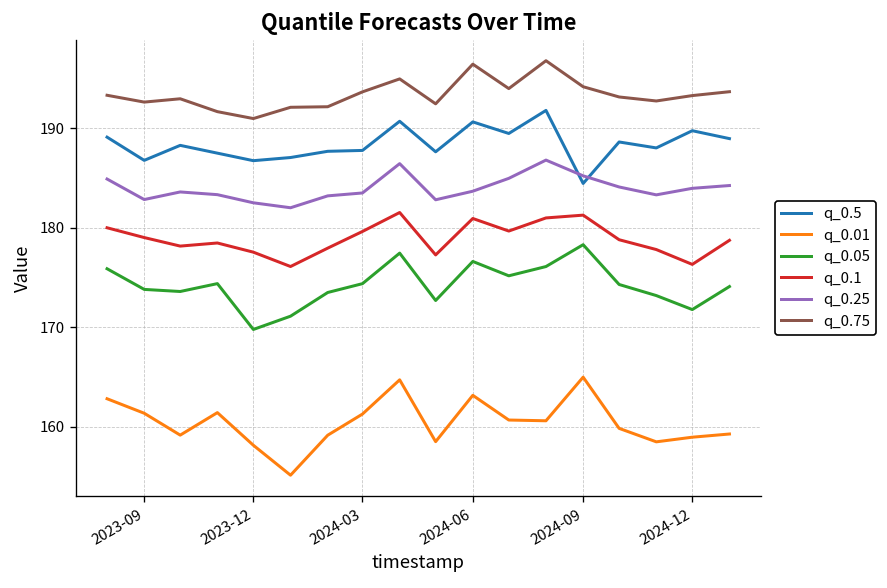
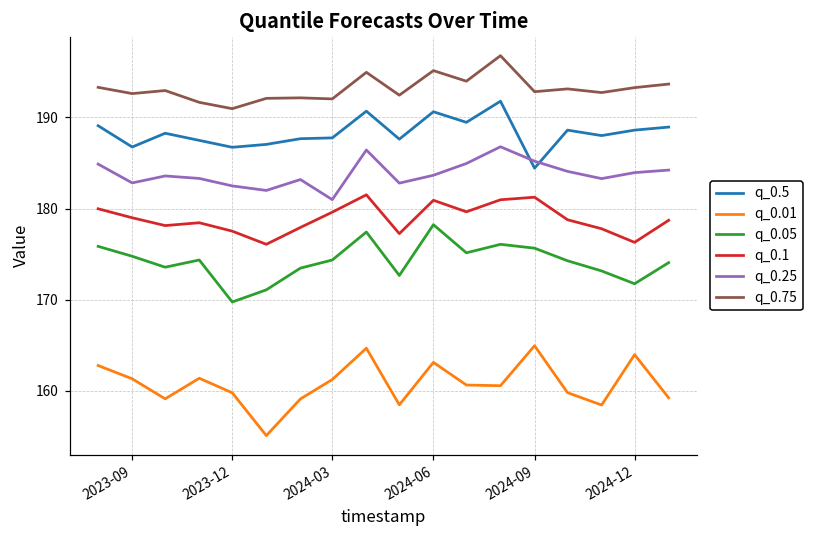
  {
    "q_0.5": {
      "2023-09": 187,
      "2023-12": 187,
      "2024-03": 188,
      "2024-06": 191,
      "2024-09": 184,
-     "2024-12": 190
+     "2024-12": 189
    },
    "q_0.01": {
      "2023-09": 161,
-     "2023-12": 158,
+     "2023-12": 160,
      "2024-03": 161,
      "2024-06": 163,
      "2024-09": 165,
-     "2024-12": 159
+     "2024-12": 164
    },
    "q_0.05": {
-     "2023-09": 174,
+     "2023-09": 175,
      "2023-12": 170,
      "2024-03": 174,
-     "2024-06": 177,
-     "2024-09": 178,
+     "2024-06": 178,
+     "2024-09": 176,
      "2024-12": 172
    },
    "q_0.1": {
      "2023-09": 179,
      "2023-12": 178,
      "2024-03": 180,
      "2024-06": 181,
      "2024-09": 181,
      "2024-12": 176
    },
    "q_0.25": {
      "2023-09": 183,
      "2023-12": 182,
-     "2024-03": 183,
+     "2024-03": 181,
      "2024-06": 184,
      "2024-09": 185,
      "2024-12": 184
    },
    "q_0.75": {
      "2023-09": 193,
      "2023-12": 191,
-     "2024-03": 194,
-     "2024-06": 196,
-     "2024-09": 194,
+     "2024-03": 192,
+     "2024-06": 195,
+     "2024-09": 193,
      "2024-12": 193
    }
  }
